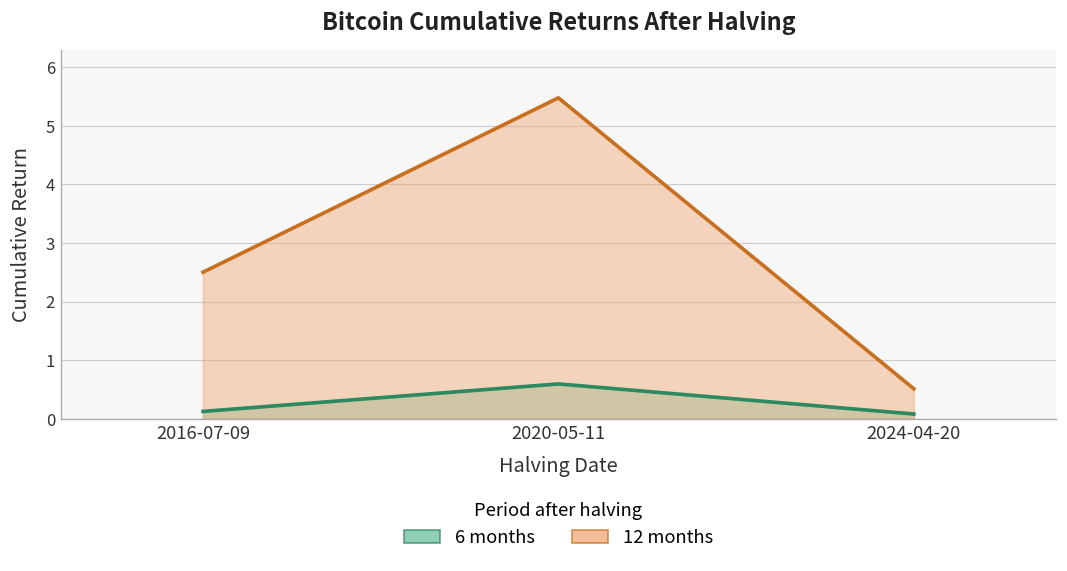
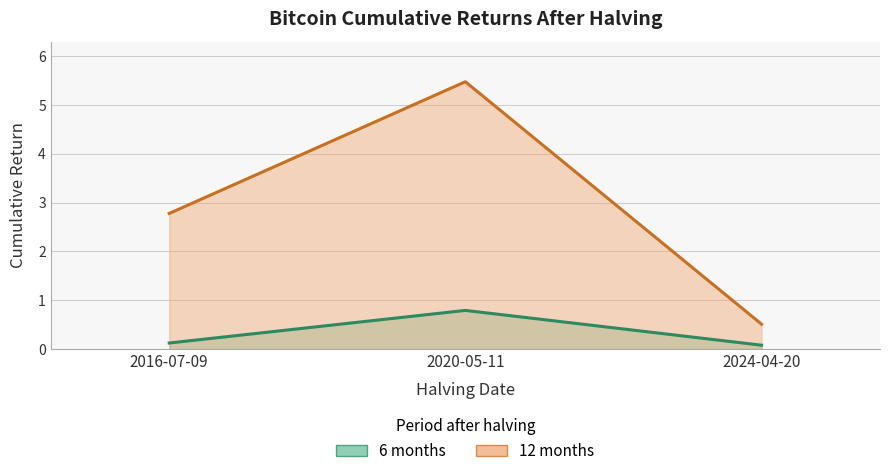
  {
    "6 months": {
      "2016-07-09": 0.1,
-     "2020-05-11": 0.6,
+     "2020-05-11": 0.8,
      "2024-04-20": 0.1
    },
    "12 months": {
-     "2016-07-09": 2.5,
+     "2016-07-09": 2.8,
      "2020-05-11": 5.5,
      "2024-04-20": 0.5
    }
  }
